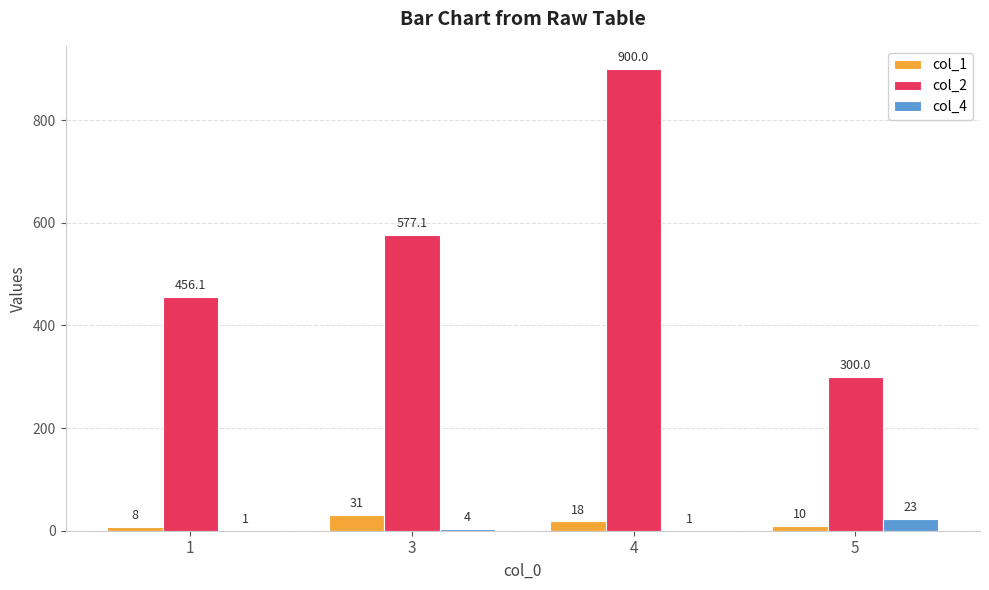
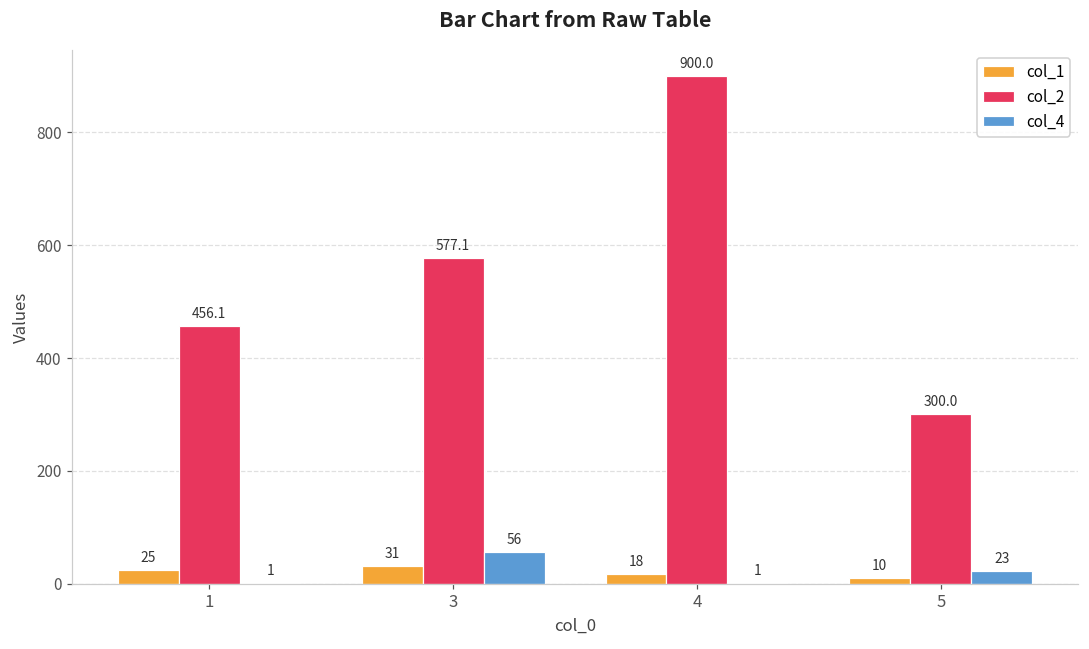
  {
    "col_1": {
-     "1": 8,
+     "1": 25,
      "3": 31,
      "4": 18,
      "5": 10
    },
    "col_2": {
      "1": 456.1,
      "3": 577.1,
      "4": 900.0,
      "5": 300.0
    },
    "col_4": {
      "1": 1,
-     "3": 4,
+     "3": 56,
      "4": 1,
      "5": 23
    }
  }
